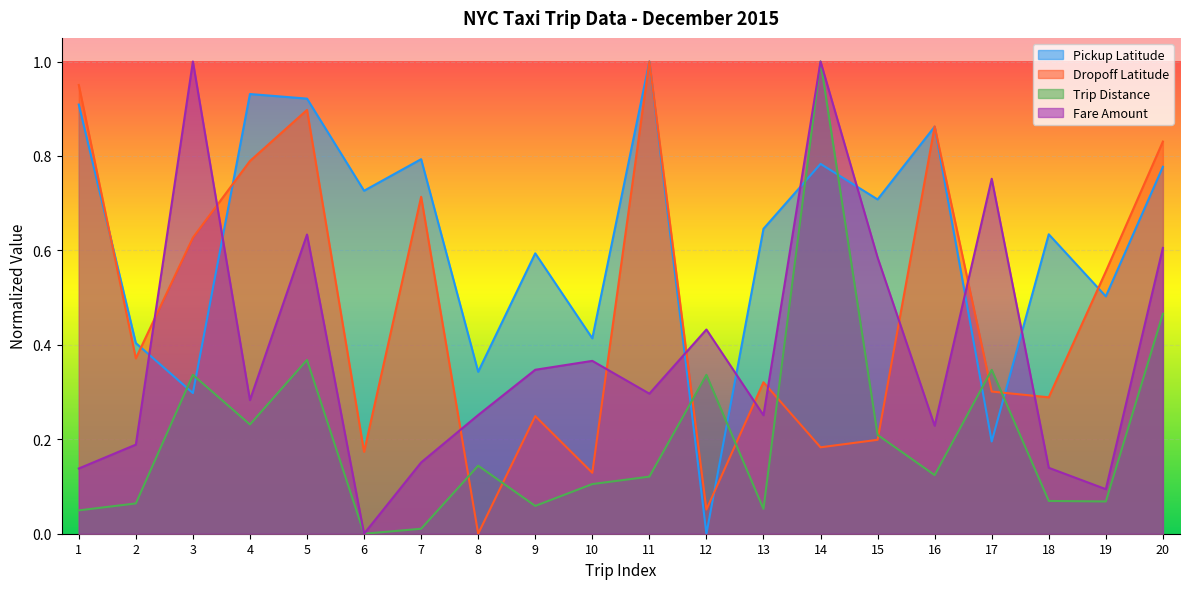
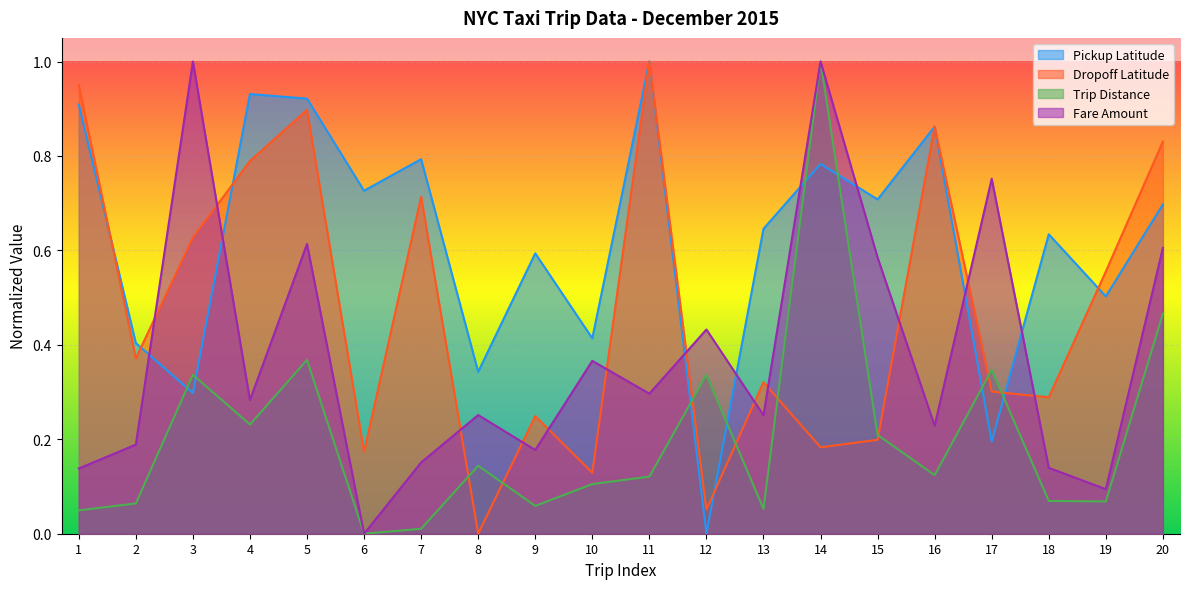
  {
    "Pickup Latitude": {
      "1": 0.91,
      "2": 0.40,
      "3": 0.30,
      "4": 0.93,
      "5": 0.92,
      "6": 0.73,
      "7": 0.79,
      "8": 0.34,
      "9": 0.59,
      "10": 0.41,
      "12": 0.00,
      "13": 0.65,
      "14": 0.78,
      "15": 0.71,
      "17": 0.20,
      "18": 0.63,
      "19": 0.50,
-     "20": 0.78
+     "20": 0.70
    },
    "Dropoff Latitude": {
      "1": 0.95,
      "2": 0.37,
      "3": 0.63,
      "4": 0.79,
      "5": 0.90,
      "6": 0.17,
      "7": 0.71,
      "8": 0.00,
      "9": 0.25,
      "10": 0.13,
      "12": 0.05,
      "13": 0.32,
      "14": 0.18,
      "15": 0.20,
      "17": 0.30,
      "18": 0.29,
      "19": 0.56,
      "20": 0.83
    },
    "Trip Distance": {
      "1": 0.05,
      "2": 0.06,
      "3": 0.34,
      "4": 0.23,
      "5": 0.37,
      "7": 0.01,
      "8": 0.14,
      "9": 0.06,
      "10": 0.11,
      "11": 0.12,
      "12": 0.34,
      "13": 0.05,
      "15": 0.21,
      "16": 0.12,
      "17": 0.35,
      "18": 0.07,
      "19": 0.07,
      "20": 0.47
    },
    "Fare Amount": {
      "1": 0.14,
      "2": 0.19,
      "3": 1.00,
      "4": 0.28,
-     "5": 0.63,
+     "5": 0.61,
      "7": 0.15,
      "8": 0.25,
-     "9": 0.35,
+     "9": 0.18,
      "10": 0.37,
      "11": 0.30,
      "12": 0.43,
      "13": 0.25,
      "15": 0.58,
      "16": 0.23,
      "17": 0.75,
      "18": 0.14,
      "19": 0.09,
      "20": 0.61
    }
  }
